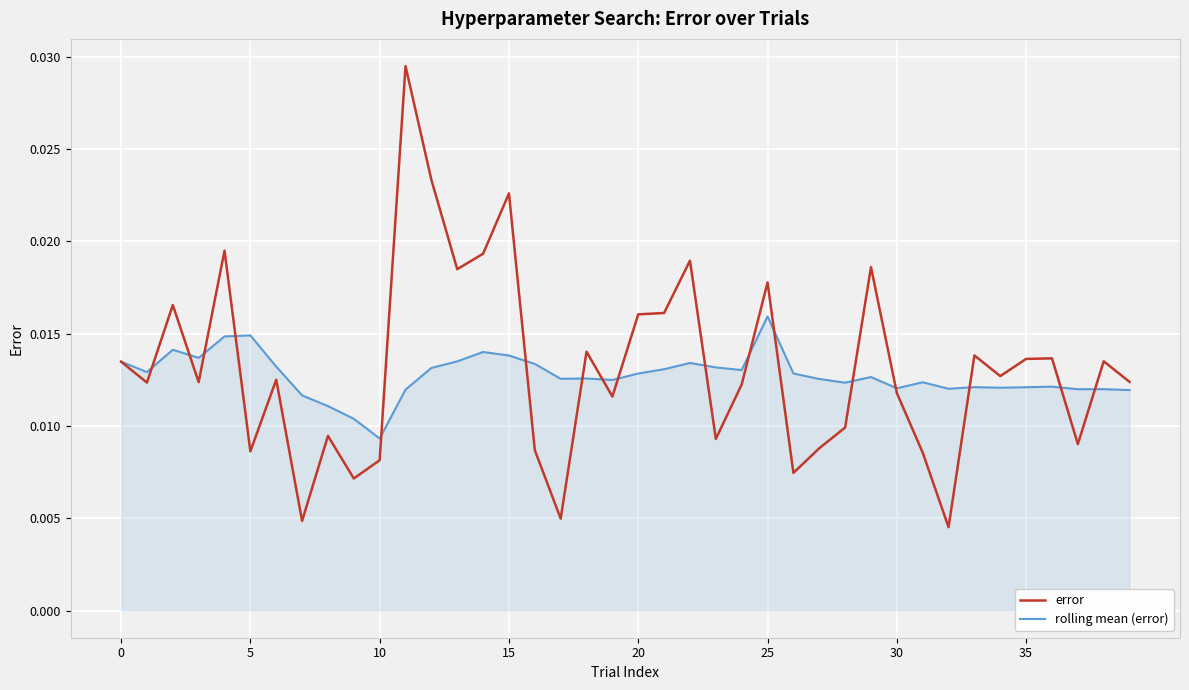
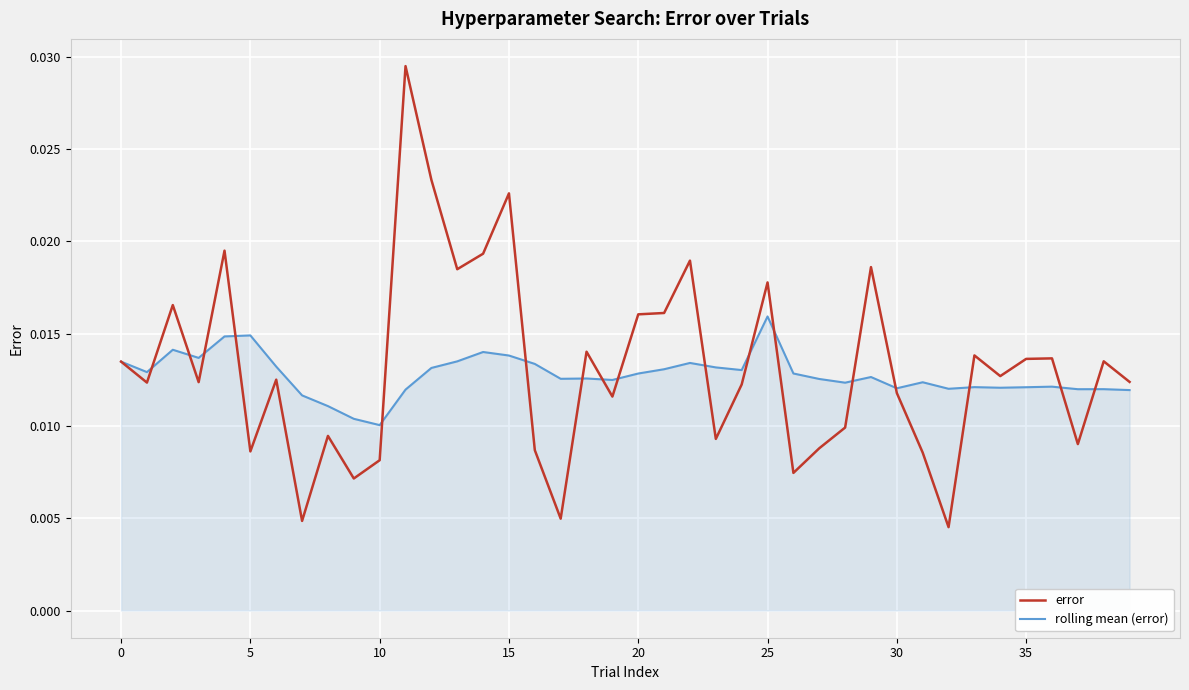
  {
    "error": {
      "5": 0.0086,
      "10": 0.0081,
      "15": 0.0226,
      "20": 0.0161,
      "25": 0.0178,
      "30": 0.0118,
      "35": 0.0136
    },
    "rolling mean (error)": {
      "5": 0.0149,
-     "10": 0.0093,
+     "10": 0.0100,
      "15": 0.0138,
      "20": 0.0128,
      "25": 0.0159,
      "30": 0.0120,
      "35": 0.0121
    }
  }
